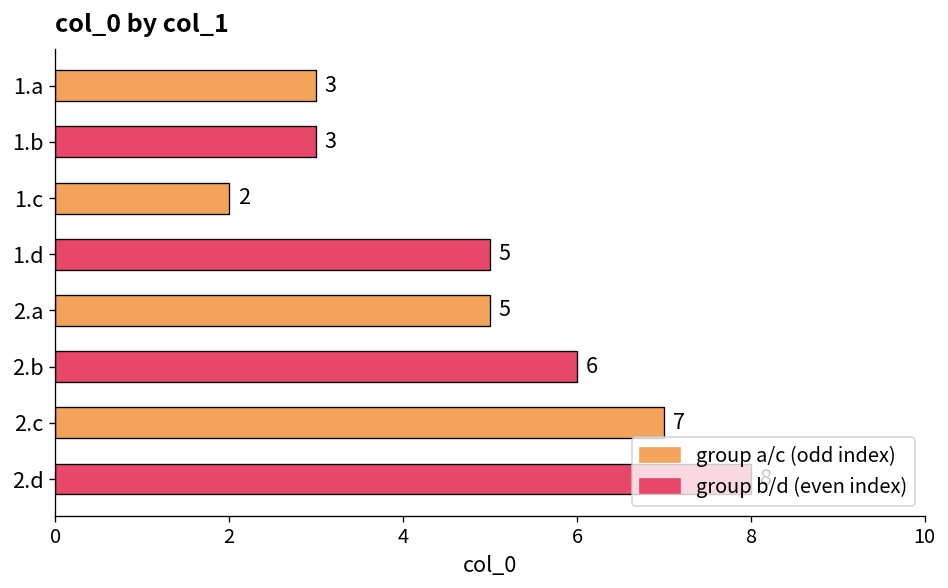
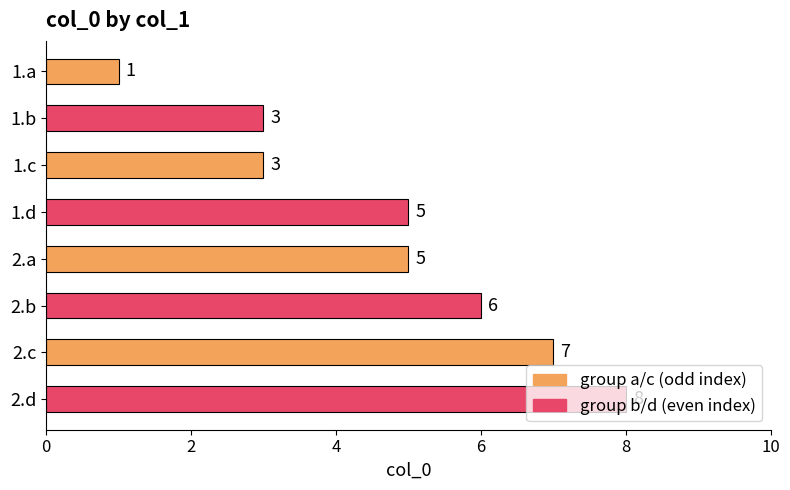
  {
-   "1.a": 3,
+   "1.a": 1,
    "1.b": 3,
-   "1.c": 2,
+   "1.c": 3,
    "1.d": 5,
    "2.a": 5,
    "2.b": 6,
    "2.c": 7
  }
